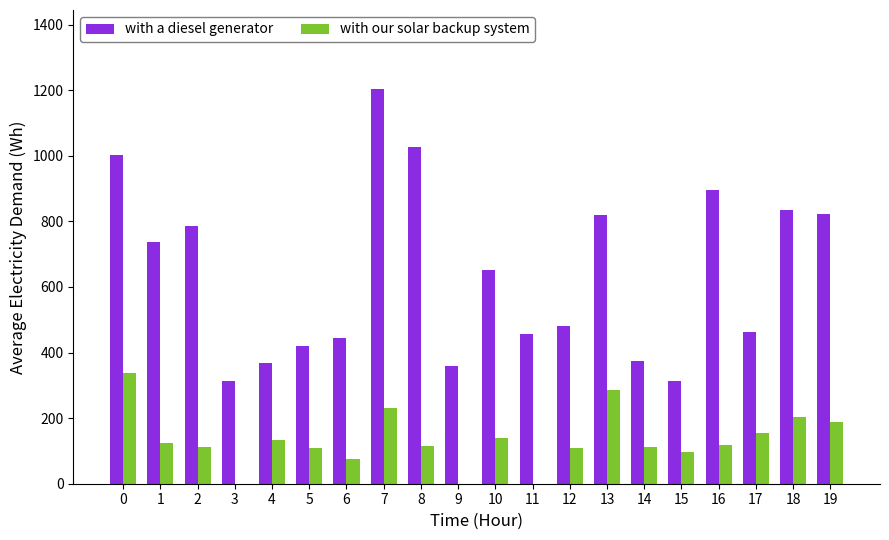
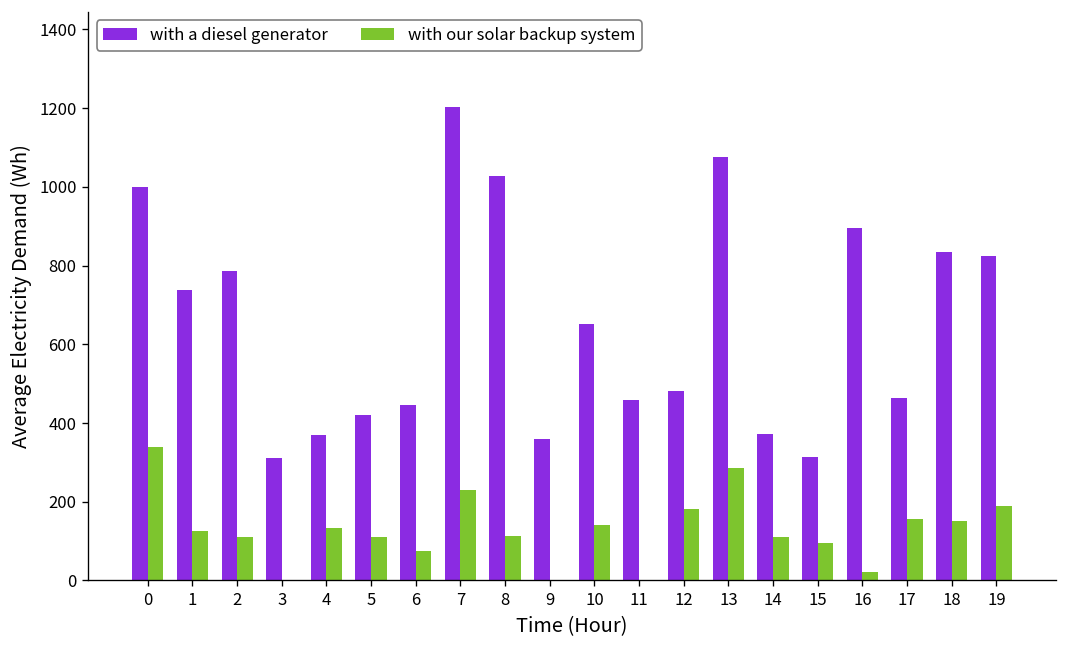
  {
    "with a diesel generator": {
      "0": 1000,
      "1": 740,
      "2": 790,
      "3": 310,
      "4": 370,
      "5": 420,
      "6": 450,
      "7": 1200,
      "8": 1030,
      "9": 360,
      "10": 650,
      "11": 460,
      "12": 480,
-     "13": 820,
+     "13": 1080,
      "14": 370,
      "15": 310,
      "16": 900,
      "17": 460,
      "18": 830,
      "19": 820
    },
    "with our solar backup system": {
      "0": 340,
      "1": 120,
      "2": 110,
      "3": 0,
      "4": 130,
      "5": 110,
      "6": 80,
      "7": 230,
      "8": 110,
      "9": 0,
      "10": 140,
      "11": 0,
-     "12": 110,
+     "12": 180,
      "13": 290,
      "14": 110,
      "15": 100,
-     "16": 120,
+     "16": 20,
      "17": 160,
-     "18": 200,
+     "18": 150,
      "19": 190
    }
  }
